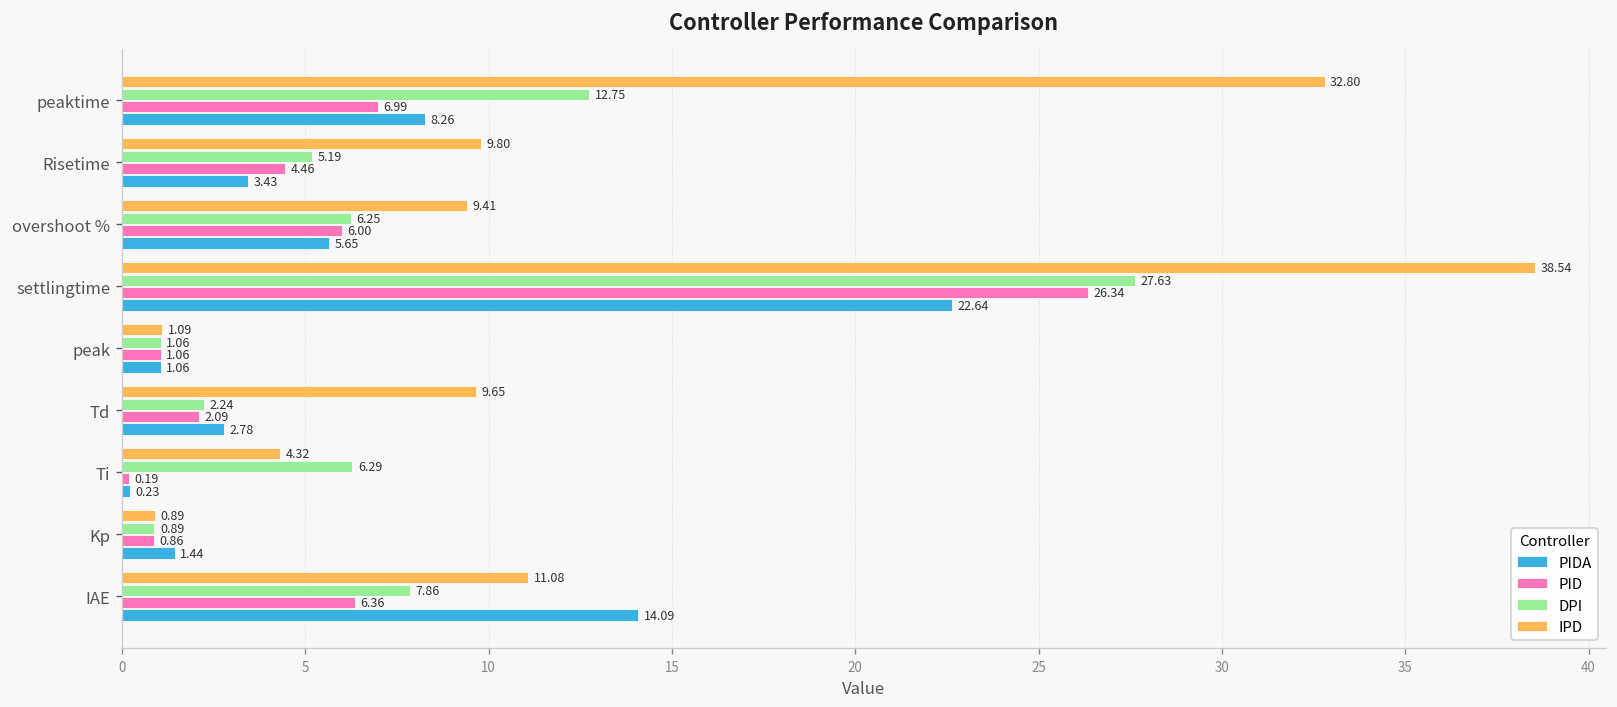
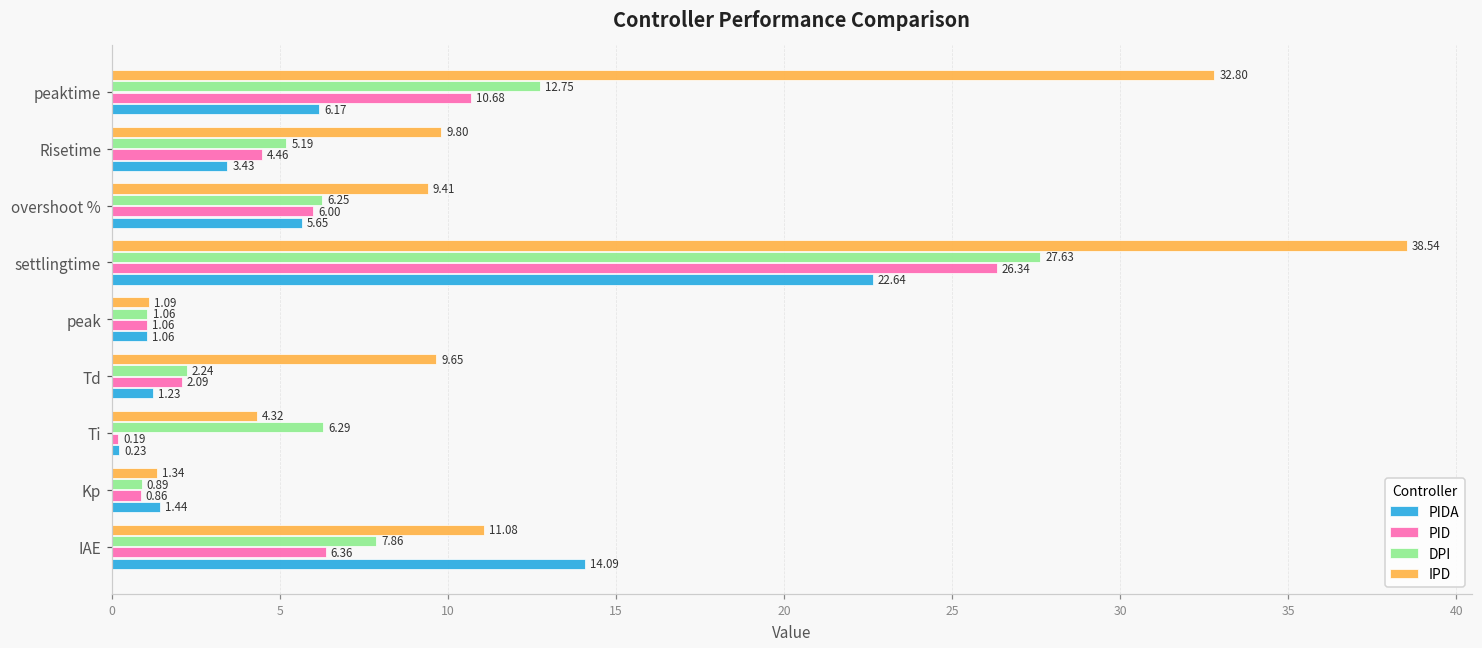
  {
    "PIDA": {
-     "peaktime": 8.26,
+     "peaktime": 6.17,
      "Risetime": 3.43,
      "overshoot %": 5.65,
      "settlingtime": 22.64,
      "peak": 1.06,
-     "Td": 2.78,
+     "Td": 1.23,
      "Ti": 0.23,
      "Kp": 1.44,
      "IAE": 14.09
    },
    "PID": {
-     "peaktime": 6.99,
+     "peaktime": 10.68,
      "Risetime": 4.46,
      "overshoot %": 6.00,
      "settlingtime": 26.34,
      "peak": 1.06,
      "Td": 2.09,
      "Ti": 0.19,
      "Kp": 0.86,
      "IAE": 6.36
    },
    "DPI": {
      "peaktime": 12.75,
      "Risetime": 5.19,
      "overshoot %": 6.25,
      "settlingtime": 27.63,
      "peak": 1.06,
      "Td": 2.24,
      "Ti": 6.29,
      "Kp": 0.89,
      "IAE": 7.86
    },
    "IPD": {
      "peaktime": 32.80,
      "Risetime": 9.80,
      "overshoot %": 9.41,
      "settlingtime": 38.54,
      "peak": 1.09,
      "Td": 9.65,
      "Ti": 4.32,
-     "Kp": 0.89,
+     "Kp": 1.34,
      "IAE": 11.08
    }
  }
